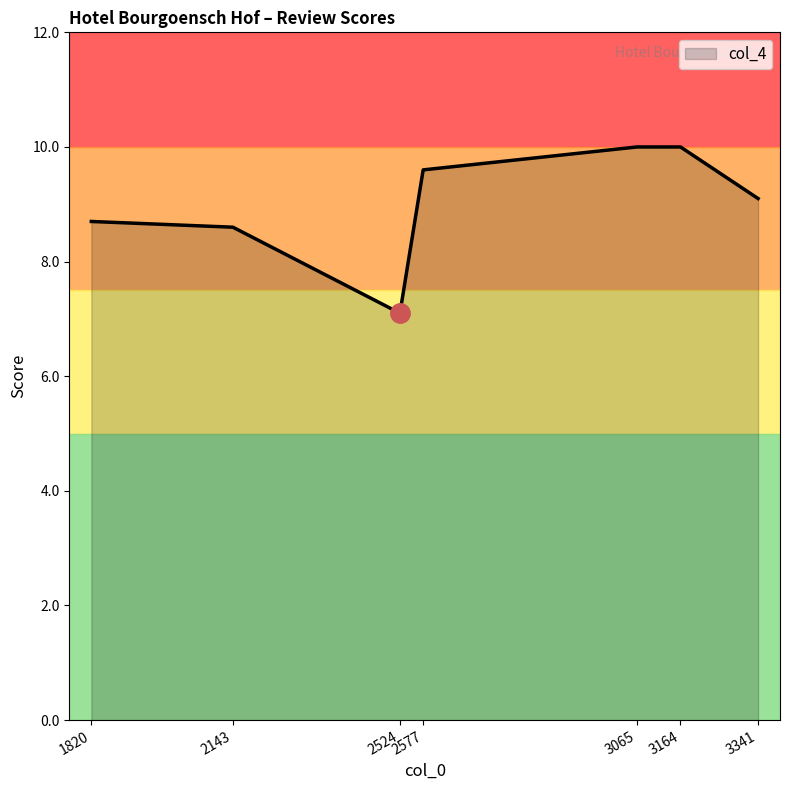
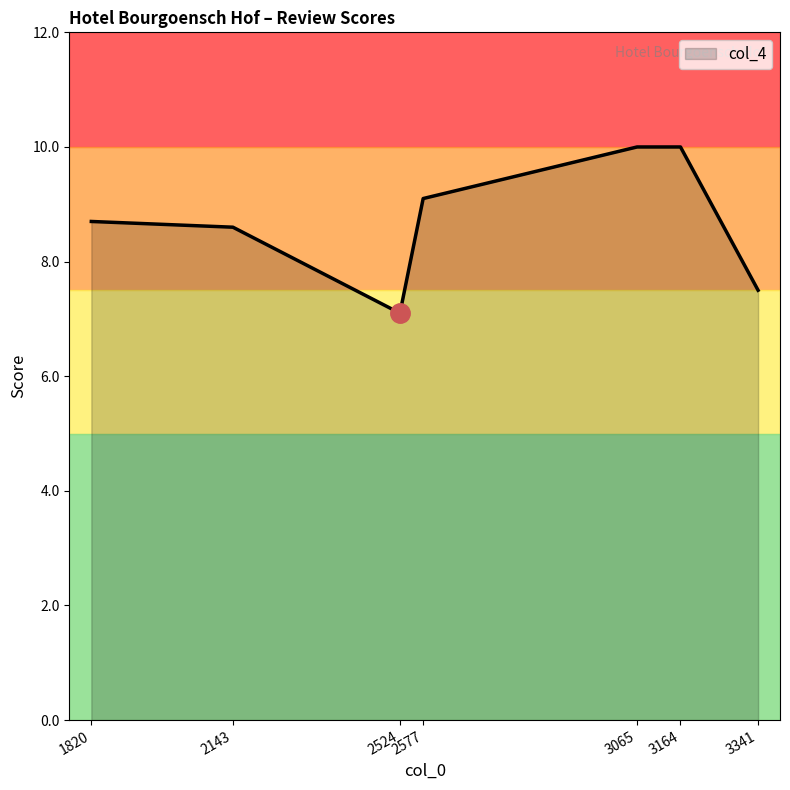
  {
    "col_4": {
      "1820": 8.7,
      "2143": 8.6,
-     "2577": 9.6,
+     "2577": 9.1,
      "3065": 10.0,
      "3164": 10.0,
-     "3341": 9.1
+     "3341": 7.5
    }
  }
